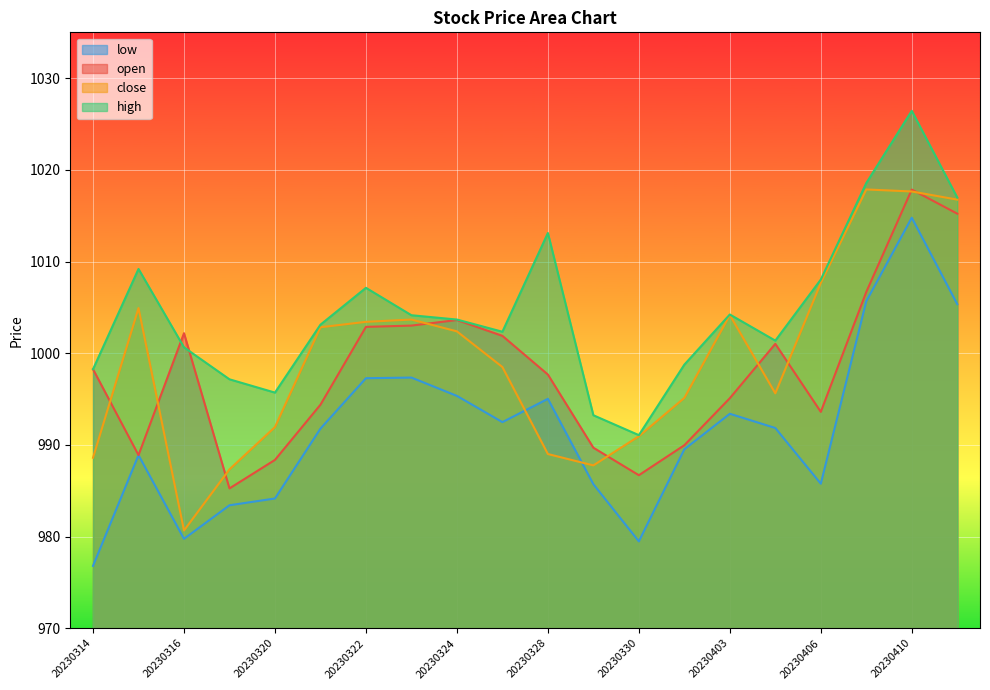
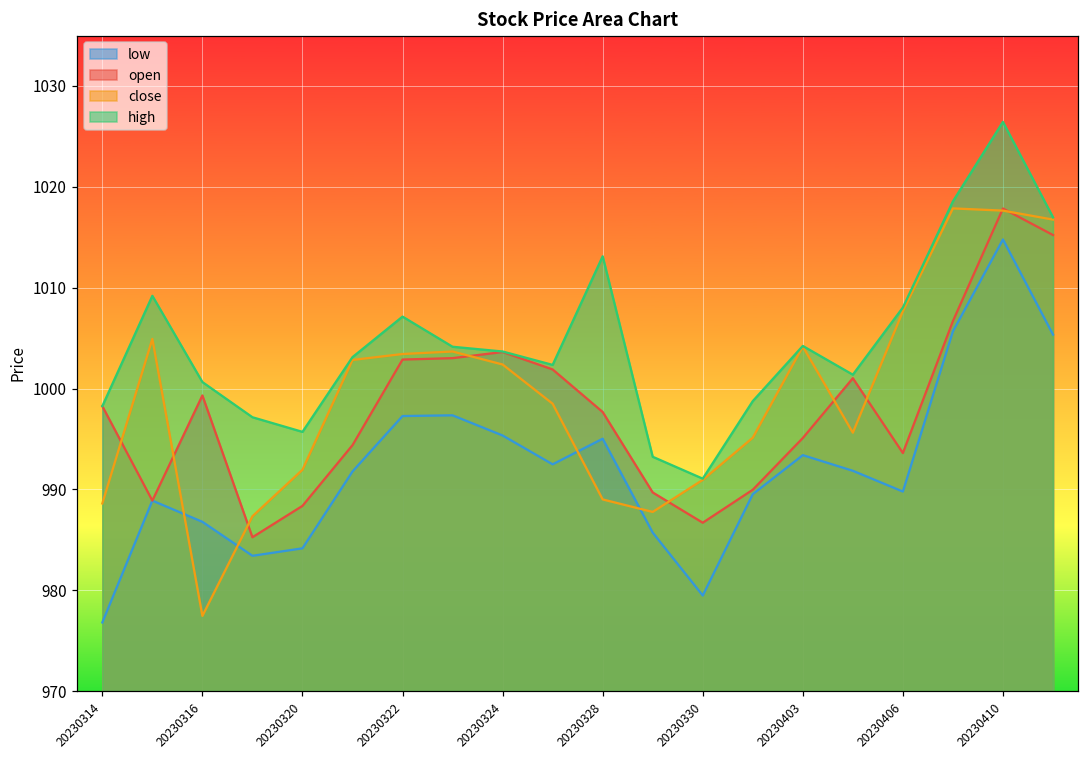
  {
    "low": {
      "20230314": 977,
-     "20230316": 980,
+     "20230316": 987,
      "20230320": 984,
      "20230322": 997,
      "20230324": 995,
      "20230328": 995,
      "20230330": 979,
      "20230403": 993,
-     "20230406": 986,
+     "20230406": 990,
      "20230410": 1015
    },
    "open": {
-     "20230316": 1002,
+     "20230316": 999,
      "20230320": 988,
      "20230322": 1003,
      "20230328": 998,
      "20230330": 987,
      "20230403": 995,
      "20230406": 994
    },
    "close": {
      "20230314": 989,
-     "20230316": 981,
+     "20230316": 977,
      "20230320": 992,
      "20230322": 1003,
      "20230324": 1002,
      "20230328": 989,
      "20230406": 1008
    },
    "high": {
      "20230316": 1001,
      "20230320": 996,
      "20230322": 1007,
      "20230328": 1013,
      "20230406": 1008,
      "20230410": 1026
    }
  }
